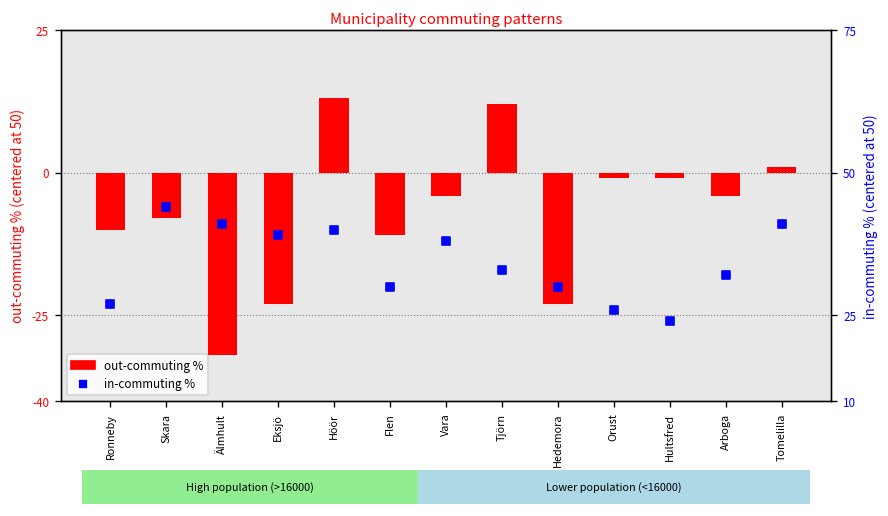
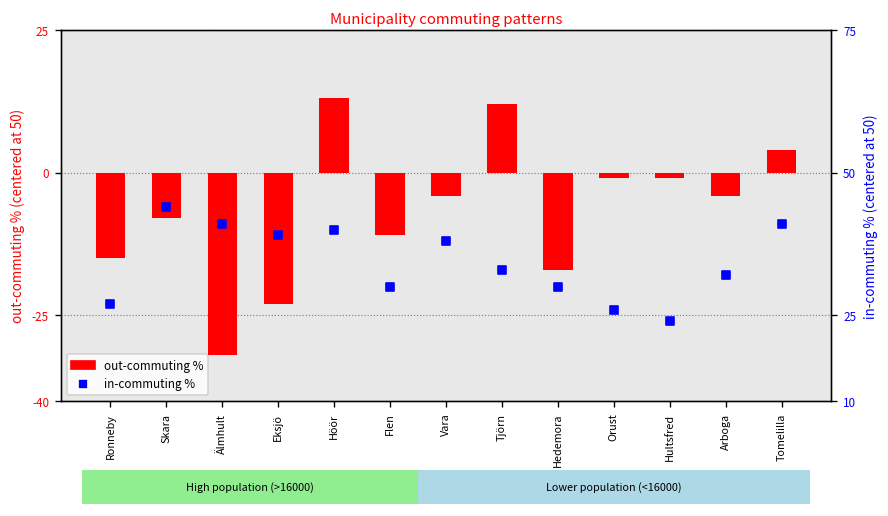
  {
    "out-commuting %": {
-     "Ronneby": -10,
+     "Ronneby": -15,
      "Skara": -8,
      "Älmhult": -32,
      "Eksjö": -23,
      "Höör": 13,
      "Flen": -11,
      "Vara": -4,
      "Tjörn": 12,
-     "Hedemora": -23,
+     "Hedemora": -17,
      "Orust": -1,
      "Hultsfred": -1,
      "Arboga": -4,
-     "Tomelilla": 1
+     "Tomelilla": 4
    }
  }
